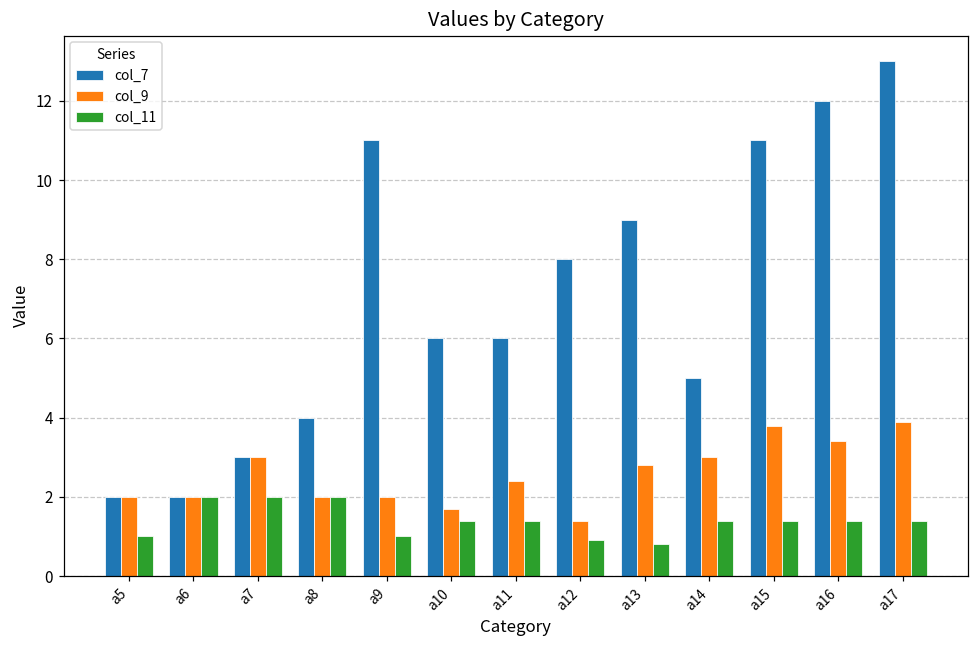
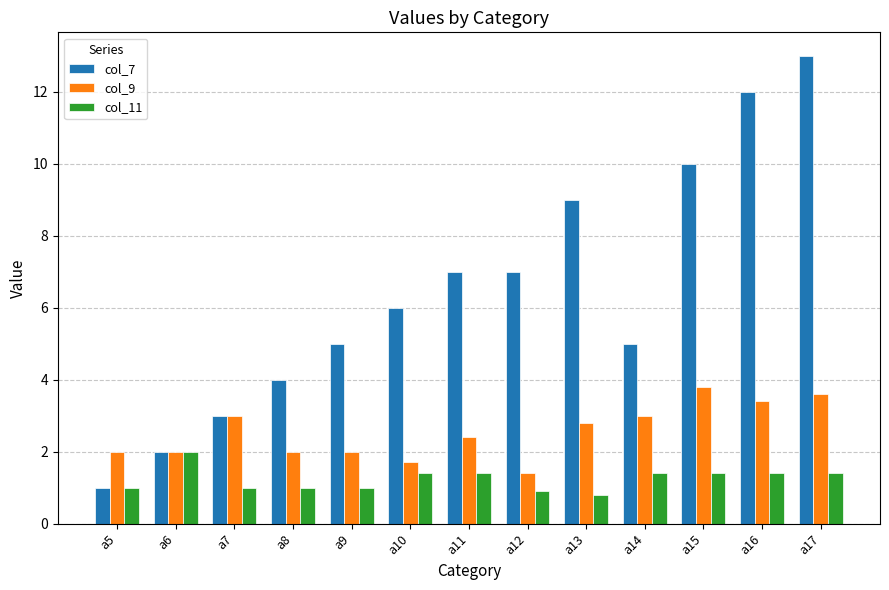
  {
    "col_7": {
-     "a5": 2,
+     "a5": 1,
      "a6": 2,
      "a7": 3,
      "a8": 4,
-     "a9": 11,
+     "a9": 5,
      "a10": 6,
-     "a11": 6,
-     "a12": 8,
+     "a11": 7,
+     "a12": 7,
      "a13": 9,
      "a14": 5,
-     "a15": 11,
+     "a15": 10,
      "a16": 12,
      "a17": 13
    },
    "col_9": {
      "a5": 2.0,
      "a6": 2.0,
      "a7": 3.0,
      "a8": 2.0,
      "a9": 2.0,
      "a10": 1.7,
      "a11": 2.4,
      "a12": 1.4,
      "a13": 2.8,
      "a14": 3.0,
      "a15": 3.8,
      "a16": 3.4,
-     "a17": 3.9
+     "a17": 3.6
    },
    "col_11": {
      "a5": 1,
      "a6": 2,
-     "a7": 2,
-     "a8": 2,
+     "a7": 1,
+     "a8": 1,
      "a9": 1,
      "a10": 1.4,
      "a11": 1.4,
      "a12": 0.9,
      "a13": 0.8,
      "a14": 1.4,
      "a15": 1.4,
      "a16": 1.4,
      "a17": 1.4
    }
  }
